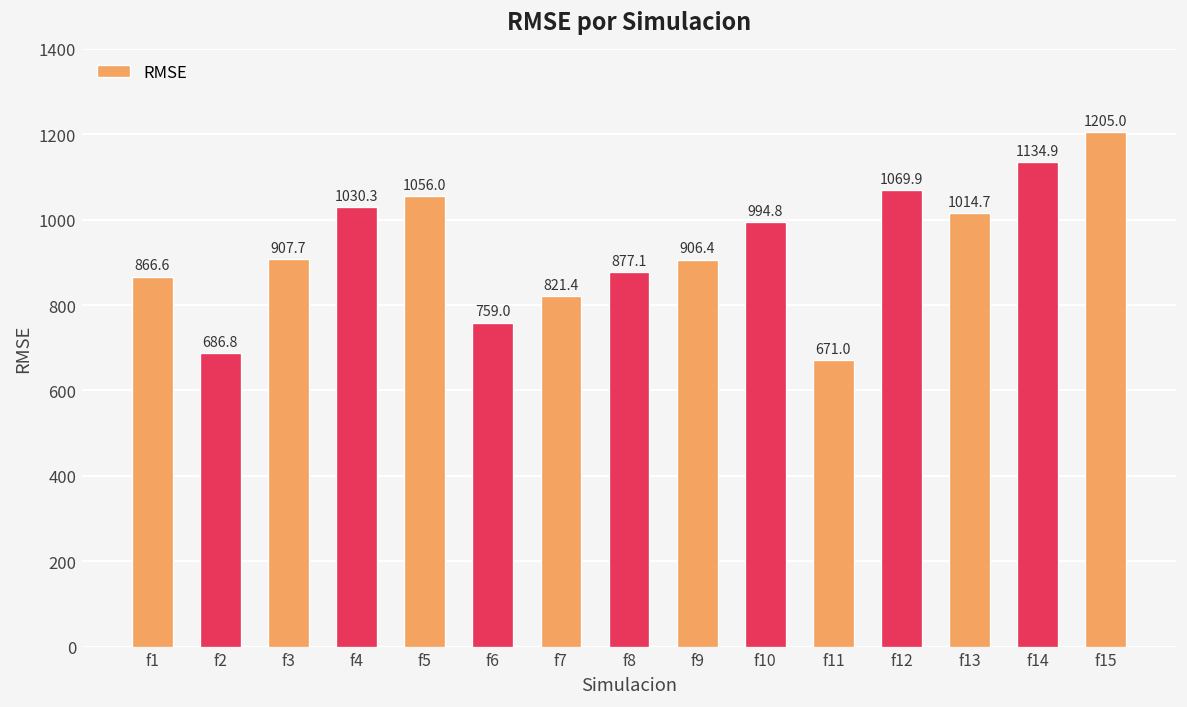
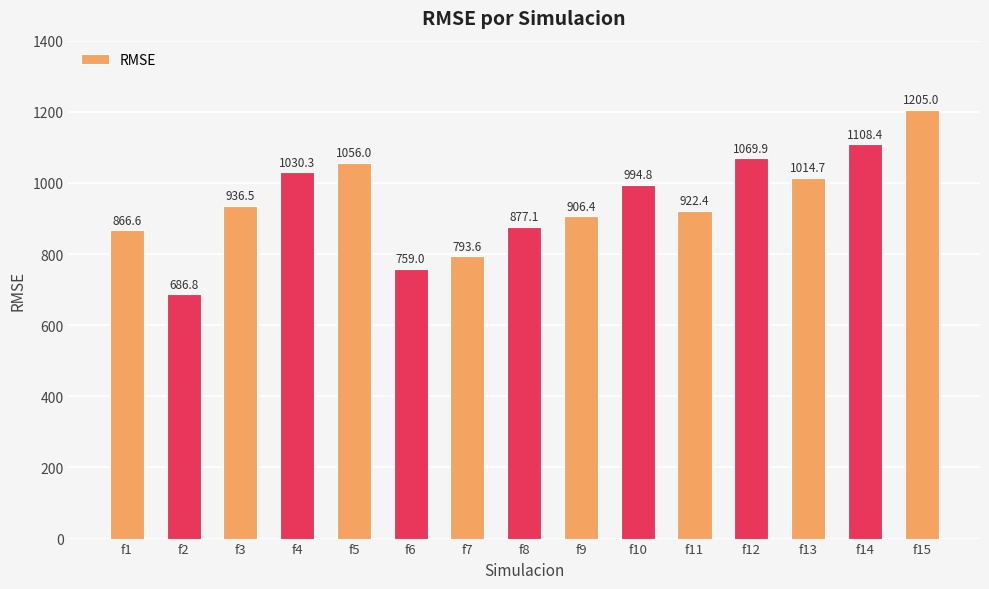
  {
    "f1": 866.6,
    "f2": 686.8,
-   "f3": 907.7,
+   "f3": 936.5,
    "f4": 1030.3,
    "f5": 1056.0,
    "f6": 759.0,
-   "f7": 821.4,
+   "f7": 793.6,
    "f8": 877.1,
    "f9": 906.4,
    "f10": 994.8,
-   "f11": 671.0,
+   "f11": 922.4,
    "f12": 1069.9,
    "f13": 1014.7,
-   "f14": 1134.9,
+   "f14": 1108.4,
    "f15": 1205.0
  }
